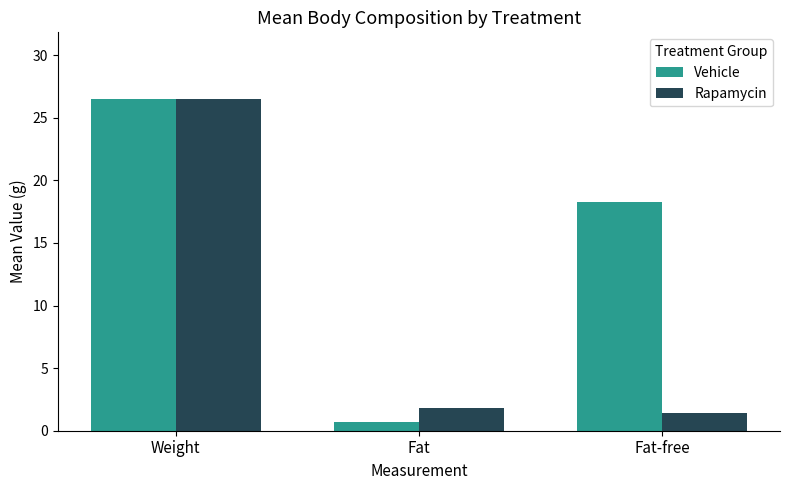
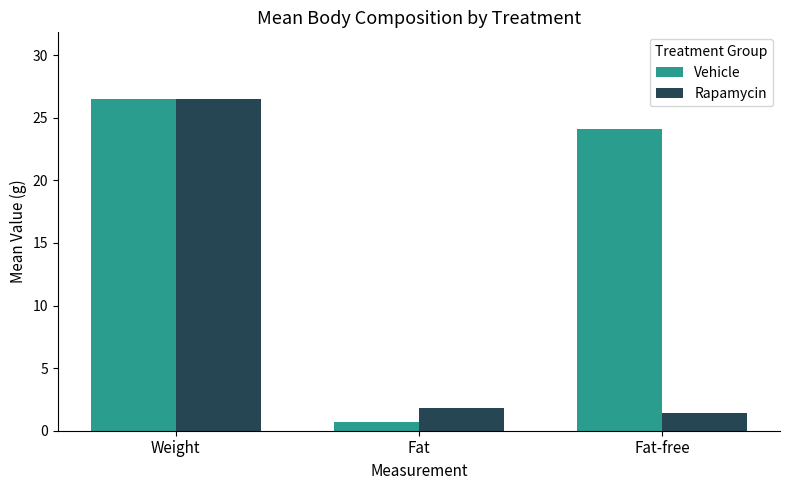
  {
    "Vehicle": {
      "Weight": 26.5,
      "Fat": 0.7,
-     "Fat-free": 18.3
+     "Fat-free": 24.1
    },
    "Rapamycin": {
      "Weight": 26.5,
      "Fat": 1.8,
      "Fat-free": 1.4
    }
  }
